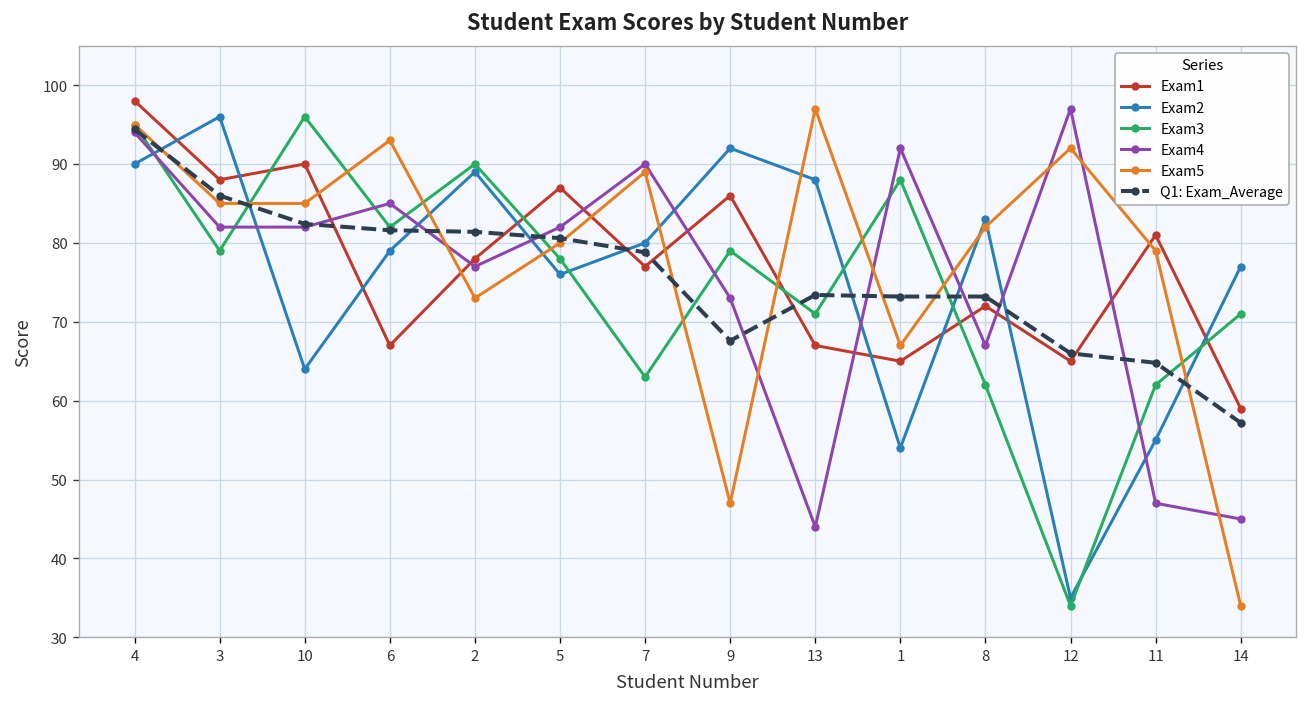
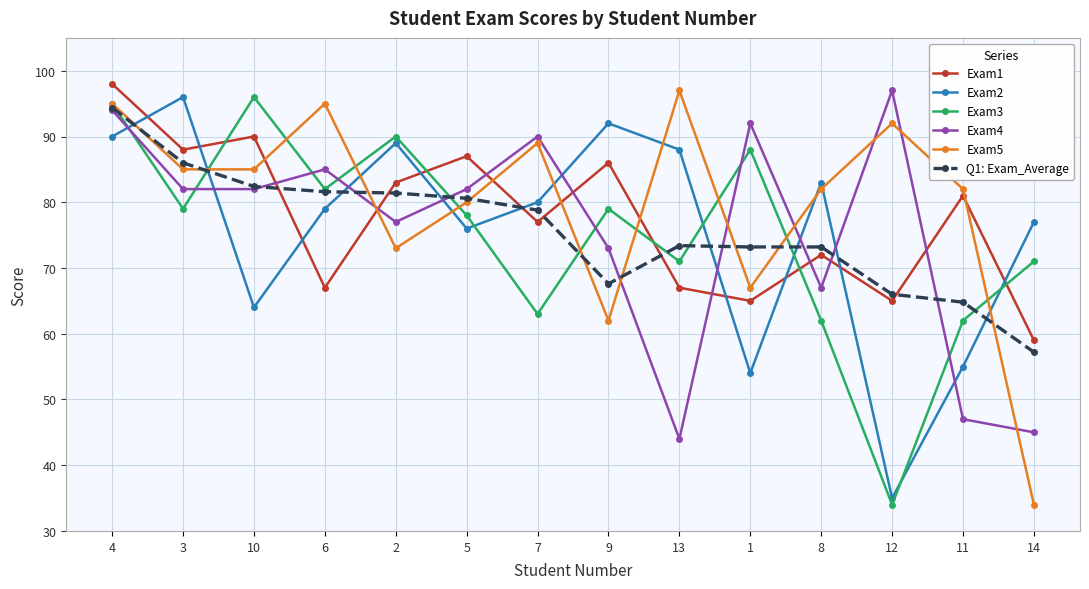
  {
    "Exam1": {
      "4": 98,
      "3": 88,
      "10": 90,
      "6": 67,
-     "2": 78,
+     "2": 83,
      "5": 87,
      "7": 77,
      "9": 86,
      "13": 67,
      "1": 65,
      "8": 72,
      "12": 65,
      "11": 81,
      "14": 59
    },
    "Exam2": {
      "4": 90,
      "3": 96,
      "10": 64,
      "6": 79,
      "2": 89,
      "5": 76,
      "7": 80,
      "9": 92,
      "13": 88,
      "1": 54,
      "8": 83,
      "12": 35,
      "11": 55,
      "14": 77
    },
    "Exam3": {
      "3": 79,
      "10": 96,
      "6": 82,
      "2": 90,
      "5": 78,
      "7": 63,
      "9": 79,
      "13": 71,
      "1": 88,
      "8": 62,
      "12": 34,
      "11": 62,
      "14": 71
    },
    "Exam4": {
      "4": 94,
      "3": 82,
      "10": 82,
      "6": 85,
      "2": 77,
      "5": 82,
      "7": 90,
      "9": 73,
      "13": 44,
      "1": 92,
      "8": 67,
      "12": 97,
      "11": 47,
      "14": 45
    },
    "Exam5": {
      "3": 85,
      "10": 85,
-     "6": 93,
+     "6": 95,
      "2": 73,
      "5": 80,
      "7": 89,
-     "9": 47,
+     "9": 62,
      "13": 97,
      "1": 67,
      "8": 82,
      "12": 92,
-     "11": 79,
+     "11": 82,
      "14": 34
    },
    "Q1: Exam_Average": {
      "4": 94,
      "3": 86,
      "10": 82,
      "6": 82,
      "2": 81,
      "5": 81,
      "7": 79,
      "9": 68,
      "13": 73,
      "1": 73,
      "8": 73,
      "12": 66,
      "11": 65,
      "14": 57
    }
  }
